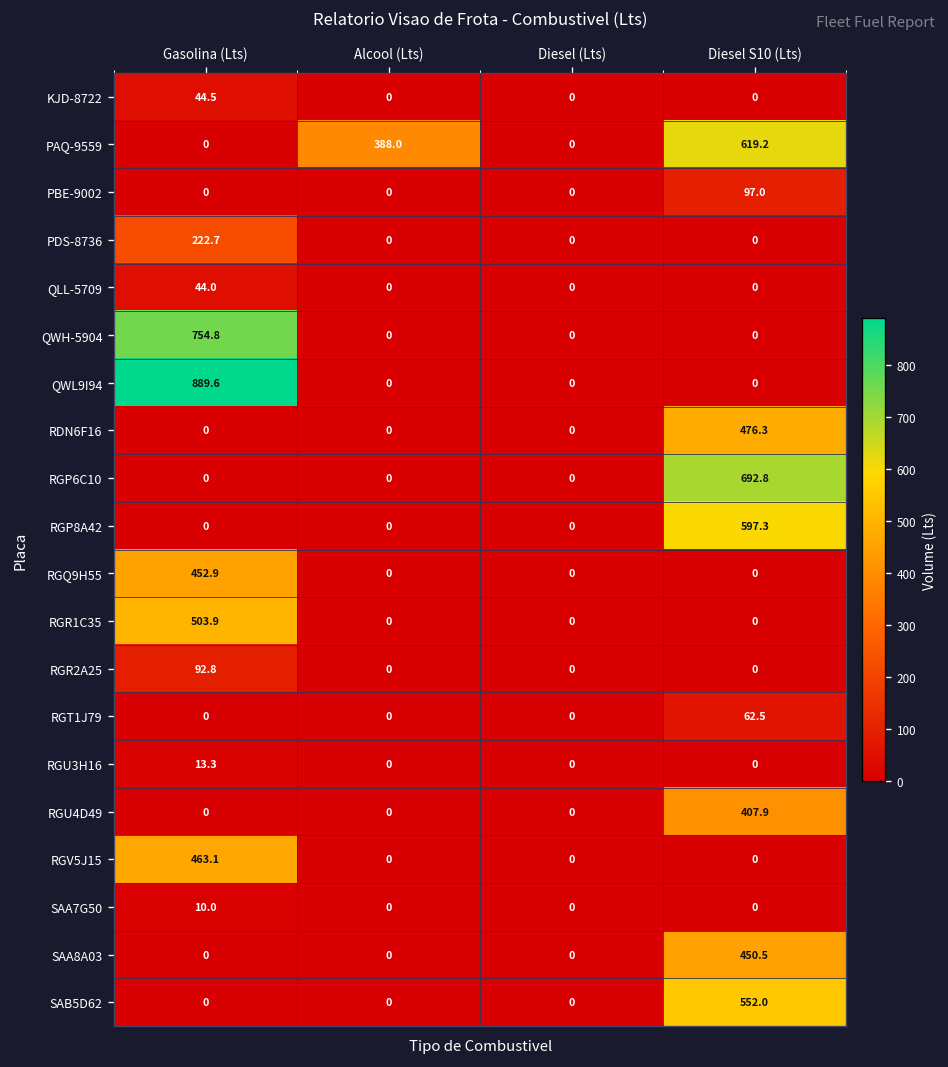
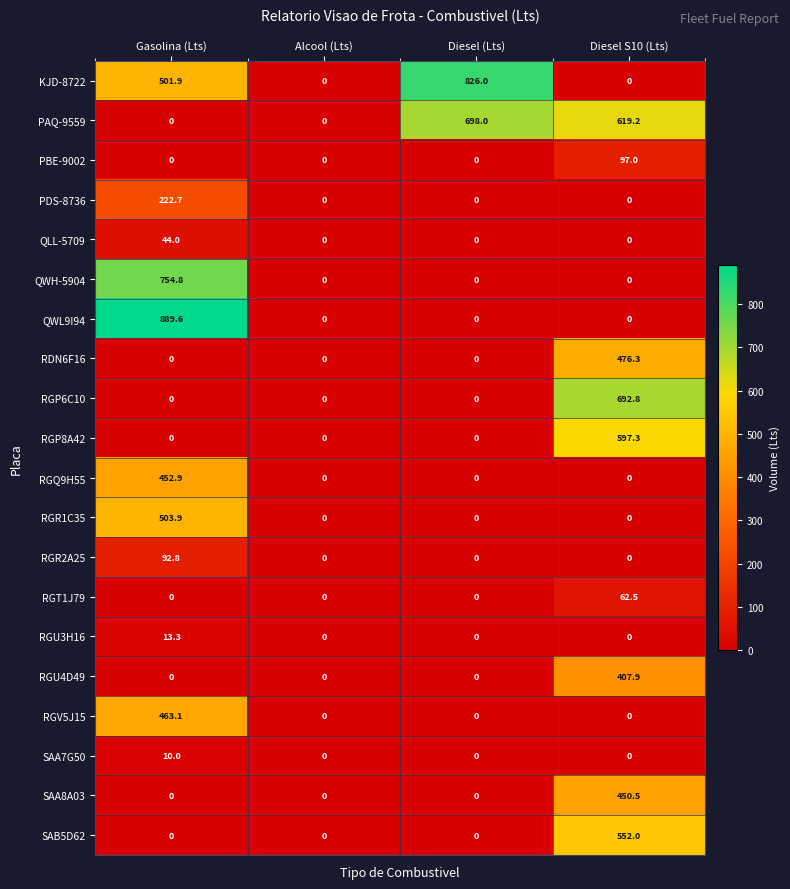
  {
    "KJD-8722": {
-     "Gasolina (Lts)": 44.5,
+     "Gasolina (Lts)": 501.9,
      "Alcool (Lts)": 0,
-     "Diesel (Lts)": 0,
+     "Diesel (Lts)": 826.0,
      "Diesel S10 (Lts)": 0
    },
    "PAQ-9559": {
      "Gasolina (Lts)": 0,
-     "Alcool (Lts)": 388.0,
-     "Diesel (Lts)": 0,
+     "Alcool (Lts)": 0,
+     "Diesel (Lts)": 698.0,
      "Diesel S10 (Lts)": 619.2
    },
    "PBE-9002": {
      "Gasolina (Lts)": 0,
      "Alcool (Lts)": 0,
      "Diesel (Lts)": 0,
      "Diesel S10 (Lts)": 97.0
    },
    "PDS-8736": {
      "Gasolina (Lts)": 222.7,
      "Alcool (Lts)": 0,
      "Diesel (Lts)": 0,
      "Diesel S10 (Lts)": 0
    },
    "QLL-5709": {
      "Gasolina (Lts)": 44.0,
      "Alcool (Lts)": 0,
      "Diesel (Lts)": 0,
      "Diesel S10 (Lts)": 0
    },
    "QWH-5904": {
      "Gasolina (Lts)": 754.8,
      "Alcool (Lts)": 0,
      "Diesel (Lts)": 0,
      "Diesel S10 (Lts)": 0
    },
    "QWL9I94": {
      "Gasolina (Lts)": 889.6,
      "Alcool (Lts)": 0,
      "Diesel (Lts)": 0,
      "Diesel S10 (Lts)": 0
    },
    "RDN6F16": {
      "Gasolina (Lts)": 0,
      "Alcool (Lts)": 0,
      "Diesel (Lts)": 0,
      "Diesel S10 (Lts)": 476.3
    },
    "RGP6C10": {
      "Gasolina (Lts)": 0,
      "Alcool (Lts)": 0,
      "Diesel (Lts)": 0,
      "Diesel S10 (Lts)": 692.8
    },
    "RGP8A42": {
      "Gasolina (Lts)": 0,
      "Alcool (Lts)": 0,
      "Diesel (Lts)": 0,
      "Diesel S10 (Lts)": 597.3
    },
    "RGQ9H55": {
      "Gasolina (Lts)": 452.9,
      "Alcool (Lts)": 0,
      "Diesel (Lts)": 0,
      "Diesel S10 (Lts)": 0
    },
    "RGR1C35": {
      "Gasolina (Lts)": 503.9,
      "Alcool (Lts)": 0,
      "Diesel (Lts)": 0,
      "Diesel S10 (Lts)": 0
    },
    "RGR2A25": {
      "Gasolina (Lts)": 92.8,
      "Alcool (Lts)": 0,
      "Diesel (Lts)": 0,
      "Diesel S10 (Lts)": 0
    },
    "RGT1J79": {
      "Gasolina (Lts)": 0,
      "Alcool (Lts)": 0,
      "Diesel (Lts)": 0,
      "Diesel S10 (Lts)": 62.5
    },
    "RGU3H16": {
      "Gasolina (Lts)": 13.3,
      "Alcool (Lts)": 0,
      "Diesel (Lts)": 0,
      "Diesel S10 (Lts)": 0
    },
    "RGU4D49": {
      "Gasolina (Lts)": 0,
      "Alcool (Lts)": 0,
      "Diesel (Lts)": 0,
      "Diesel S10 (Lts)": 407.9
    },
    "RGV5J15": {
      "Gasolina (Lts)": 463.1,
      "Alcool (Lts)": 0,
      "Diesel (Lts)": 0,
      "Diesel S10 (Lts)": 0
    },
    "SAA7G50": {
      "Gasolina (Lts)": 10.0,
      "Alcool (Lts)": 0,
      "Diesel (Lts)": 0,
      "Diesel S10 (Lts)": 0
    },
    "SAA8A03": {
      "Gasolina (Lts)": 0,
      "Alcool (Lts)": 0,
      "Diesel (Lts)": 0,
      "Diesel S10 (Lts)": 450.5
    },
    "SAB5D62": {
      "Gasolina (Lts)": 0,
      "Alcool (Lts)": 0,
      "Diesel (Lts)": 0,
      "Diesel S10 (Lts)": 552.0
    }
  }
